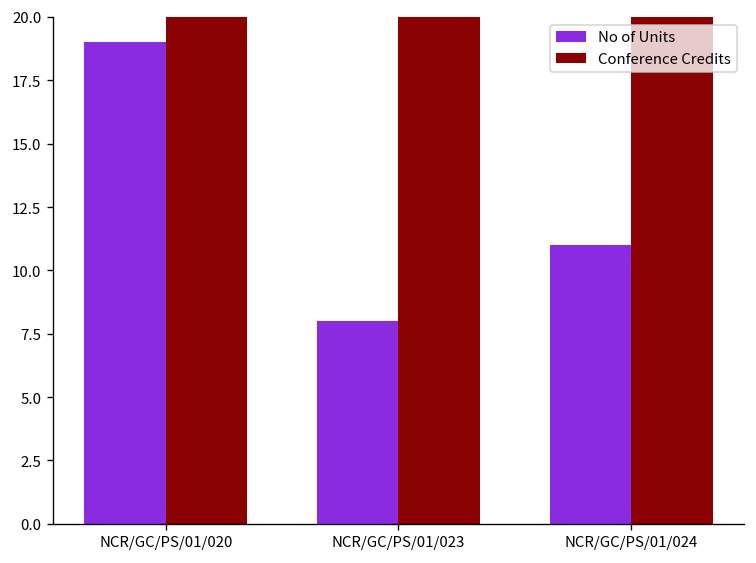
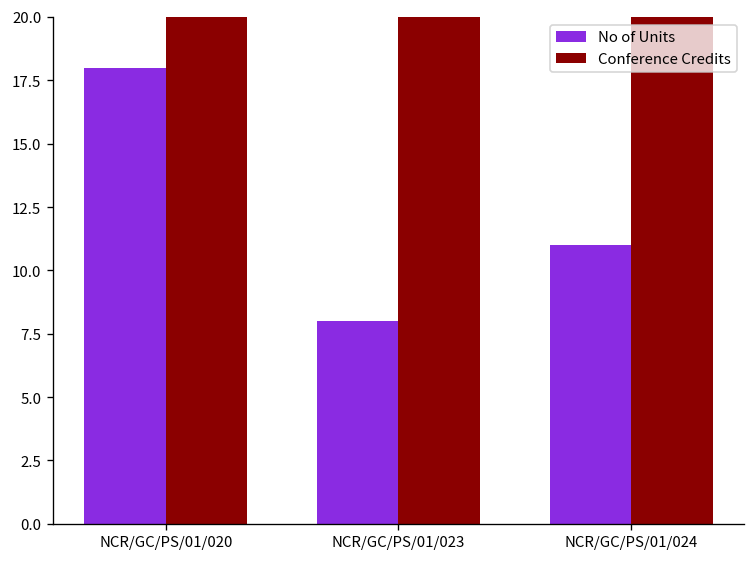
  {
    "No of Units": {
-     "NCR/GC/PS/01/020": 19,
+     "NCR/GC/PS/01/020": 18,
      "NCR/GC/PS/01/023": 8,
      "NCR/GC/PS/01/024": 11
    }
  }
